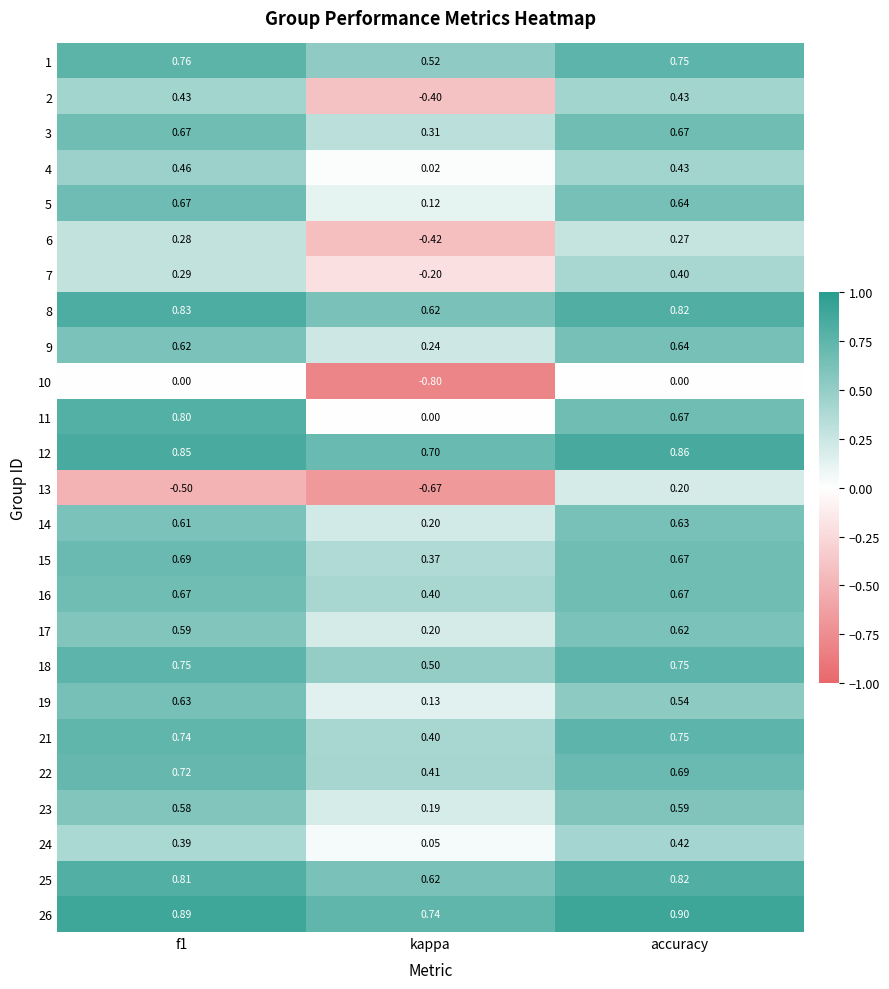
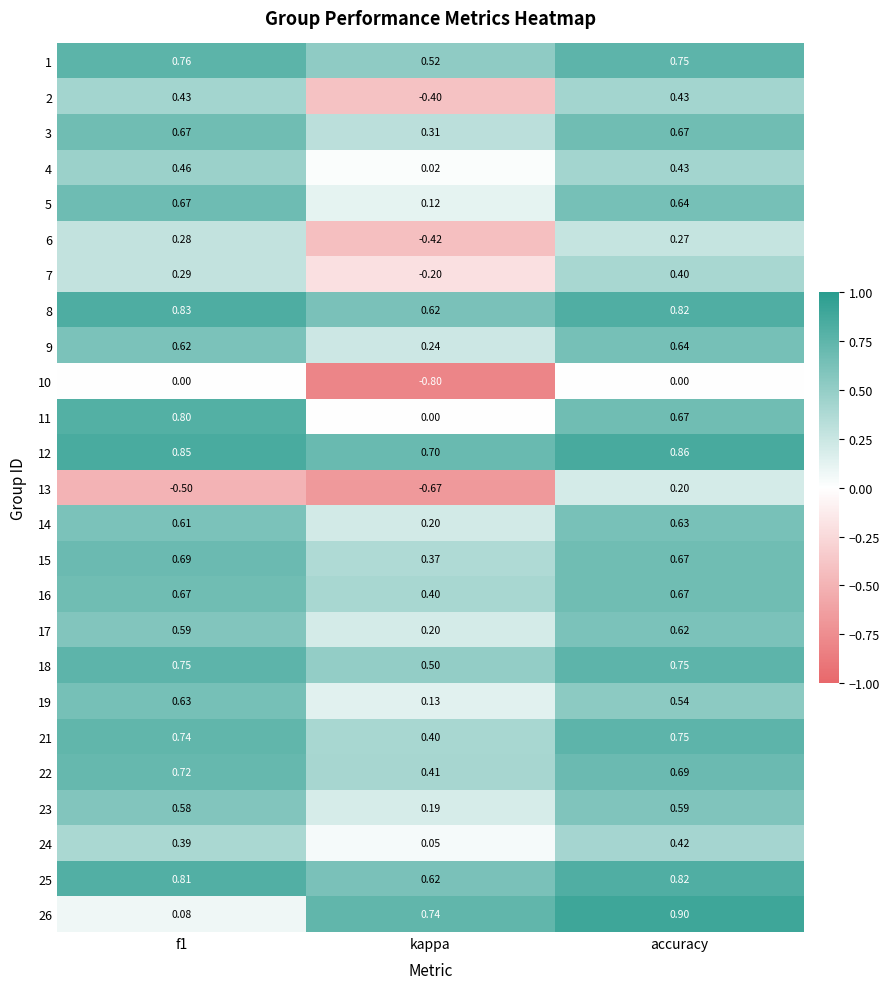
  {
    "1": {
      "f1": 0.76,
      "kappa": 0.52,
      "accuracy": 0.75
    },
    "2": {
      "f1": 0.43,
      "kappa": -0.40,
      "accuracy": 0.43
    },
    "3": {
      "f1": 0.67,
      "kappa": 0.31,
      "accuracy": 0.67
    },
    "4": {
      "f1": 0.46,
      "kappa": 0.02,
      "accuracy": 0.43
    },
    "5": {
      "f1": 0.67,
      "kappa": 0.12,
      "accuracy": 0.64
    },
    "6": {
      "f1": 0.28,
      "kappa": -0.42,
      "accuracy": 0.27
    },
    "7": {
      "f1": 0.29,
      "kappa": -0.20,
      "accuracy": 0.40
    },
    "8": {
      "f1": 0.83,
      "kappa": 0.62,
      "accuracy": 0.82
    },
    "9": {
      "f1": 0.62,
      "kappa": 0.24,
      "accuracy": 0.64
    },
    "10": {
      "f1": 0.00,
      "kappa": -0.80,
      "accuracy": 0.00
    },
    "11": {
      "f1": 0.80,
      "kappa": 0.00,
      "accuracy": 0.67
    },
    "12": {
      "f1": 0.85,
      "kappa": 0.70,
      "accuracy": 0.86
    },
    "13": {
      "f1": -0.50,
      "kappa": -0.67,
      "accuracy": 0.20
    },
    "14": {
      "f1": 0.61,
      "kappa": 0.20,
      "accuracy": 0.63
    },
    "15": {
      "f1": 0.69,
      "kappa": 0.37,
      "accuracy": 0.67
    },
    "16": {
      "f1": 0.67,
      "kappa": 0.40,
      "accuracy": 0.67
    },
    "17": {
      "f1": 0.59,
      "kappa": 0.20,
      "accuracy": 0.62
    },
    "18": {
      "f1": 0.75,
      "kappa": 0.50,
      "accuracy": 0.75
    },
    "19": {
      "f1": 0.63,
      "kappa": 0.13,
      "accuracy": 0.54
    },
    "21": {
      "f1": 0.74,
      "kappa": 0.40,
      "accuracy": 0.75
    },
    "22": {
      "f1": 0.72,
      "kappa": 0.41,
      "accuracy": 0.69
    },
    "23": {
      "f1": 0.58,
      "kappa": 0.19,
      "accuracy": 0.59
    },
    "24": {
      "f1": 0.39,
      "kappa": 0.05,
      "accuracy": 0.42
    },
    "25": {
      "f1": 0.81,
      "kappa": 0.62,
      "accuracy": 0.82
    },
    "26": {
-     "f1": 0.89,
+     "f1": 0.08,
      "kappa": 0.74,
      "accuracy": 0.90
    }
  }
